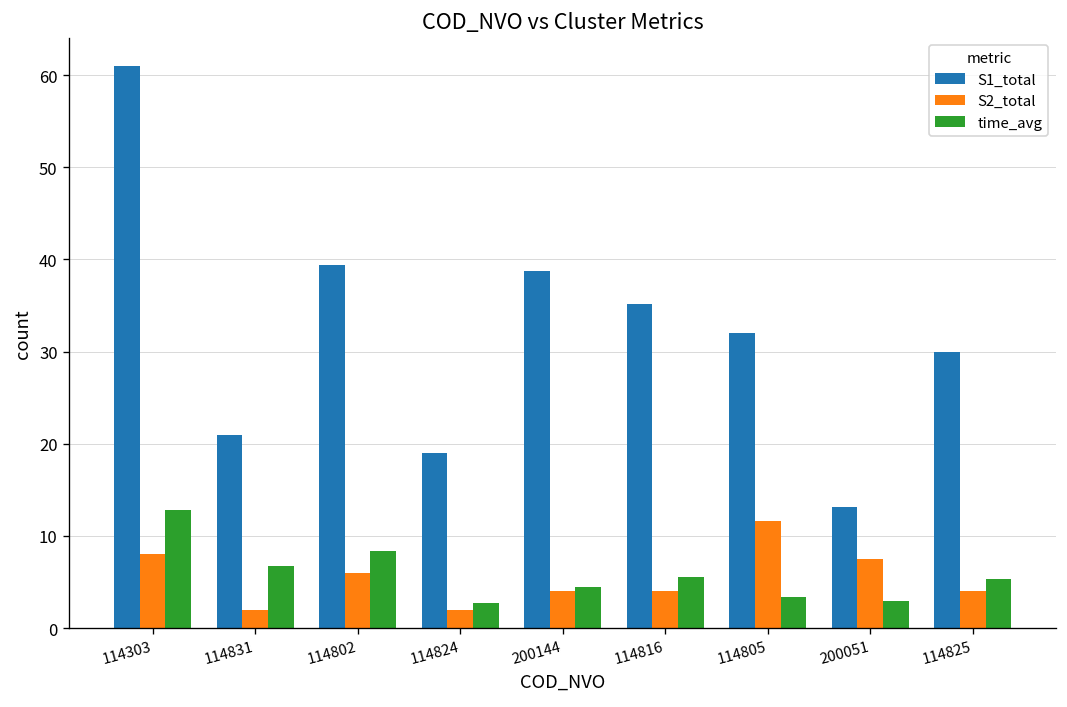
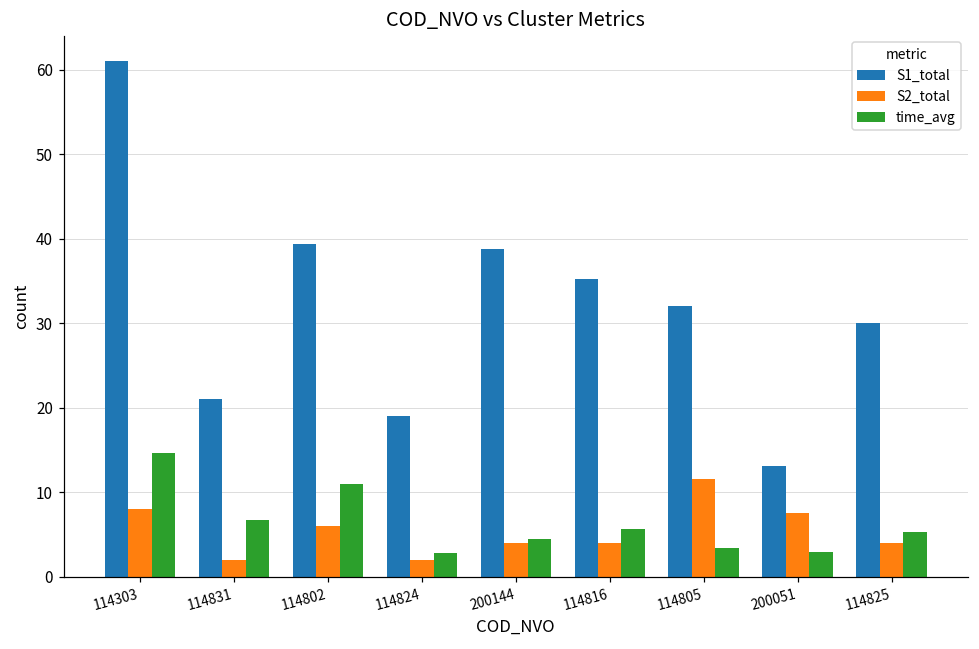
  {
    "S1_total": {
      "114303": 61,
      "114831": 21,
      "114802": 39,
      "114824": 19,
      "200144": 39,
      "114816": 35,
      "114805": 32,
      "200051": 13,
      "114825": 30
    },
    "S2_total": {
      "114303": 8,
      "114831": 2,
      "114802": 6,
      "114824": 2,
      "200144": 4,
      "114816": 4,
      "114805": 12,
      "200051": 8,
      "114825": 4
    },
    "time_avg": {
-     "114303": 13,
+     "114303": 15,
      "114831": 7,
-     "114802": 8,
+     "114802": 11,
      "114824": 3,
      "200144": 5,
      "114816": 6,
      "114805": 3,
      "200051": 3,
      "114825": 5
    }
  }
